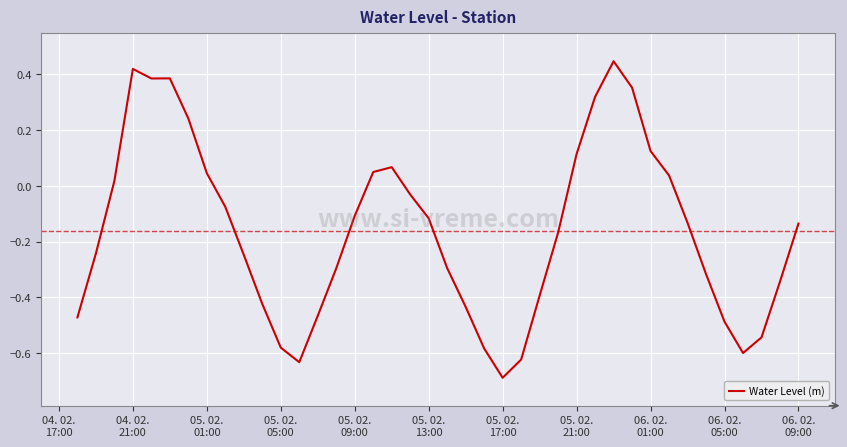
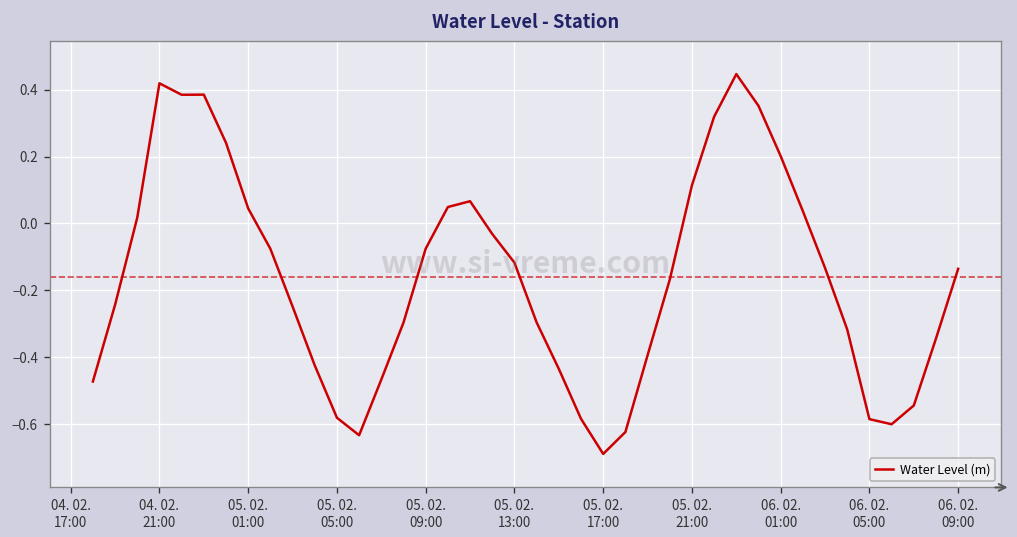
  {
    "04. 02. 21:00": 0.42,
    "05. 02. 01:00": 0.05,
    "05. 02. 05:00": -0.58,
-   "05. 02. 09:00": -0.11,
+   "05. 02. 09:00": -0.08,
    "05. 02. 13:00": -0.12,
    "05. 02. 17:00": -0.69,
    "05. 02. 21:00": 0.11,
-   "06. 02. 01:00": 0.12,
-   "06. 02. 05:00": -0.49,
+   "06. 02. 01:00": 0.20,
+   "06. 02. 05:00": -0.58,
    "06. 02. 09:00": -0.14
  }
